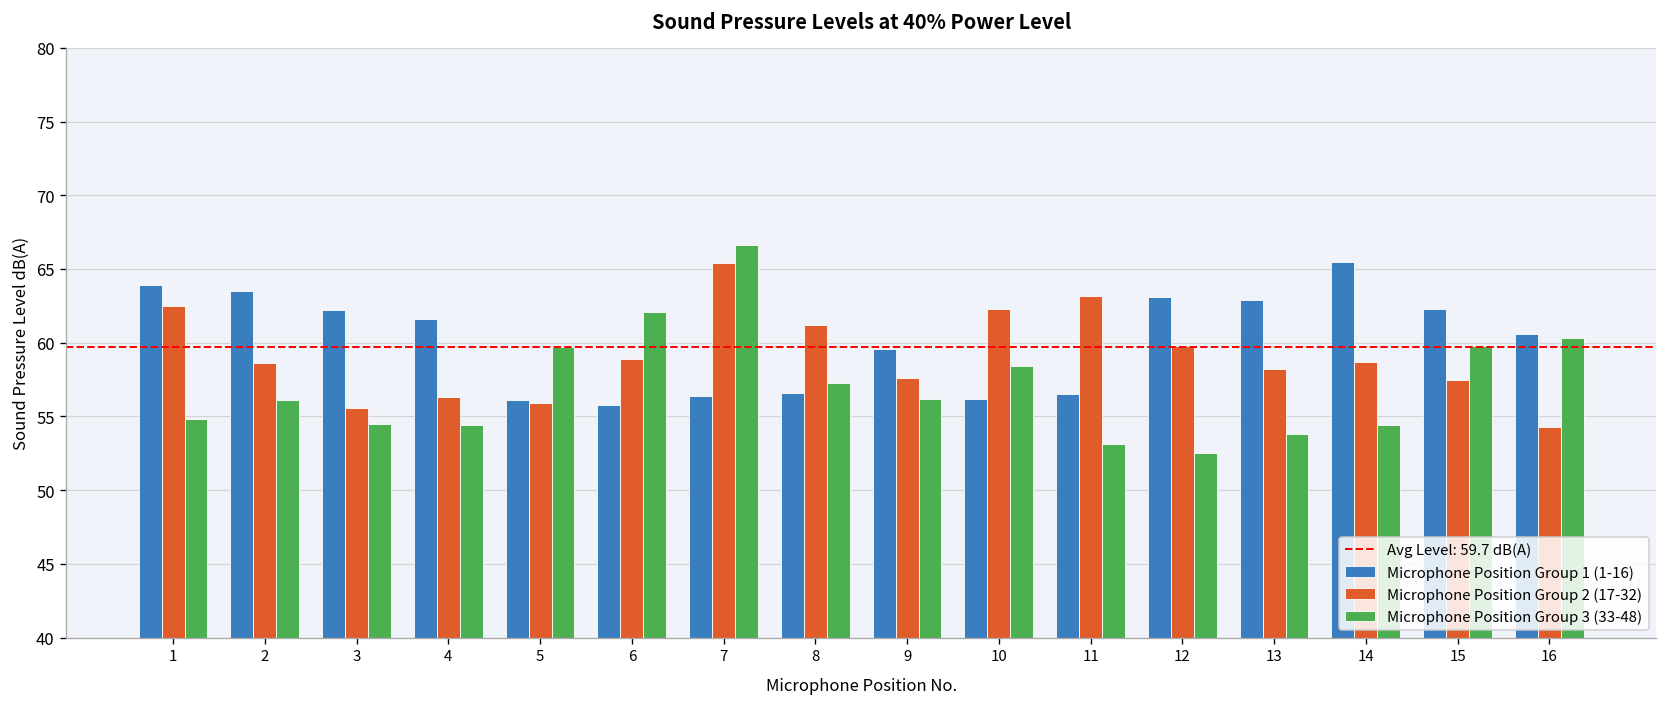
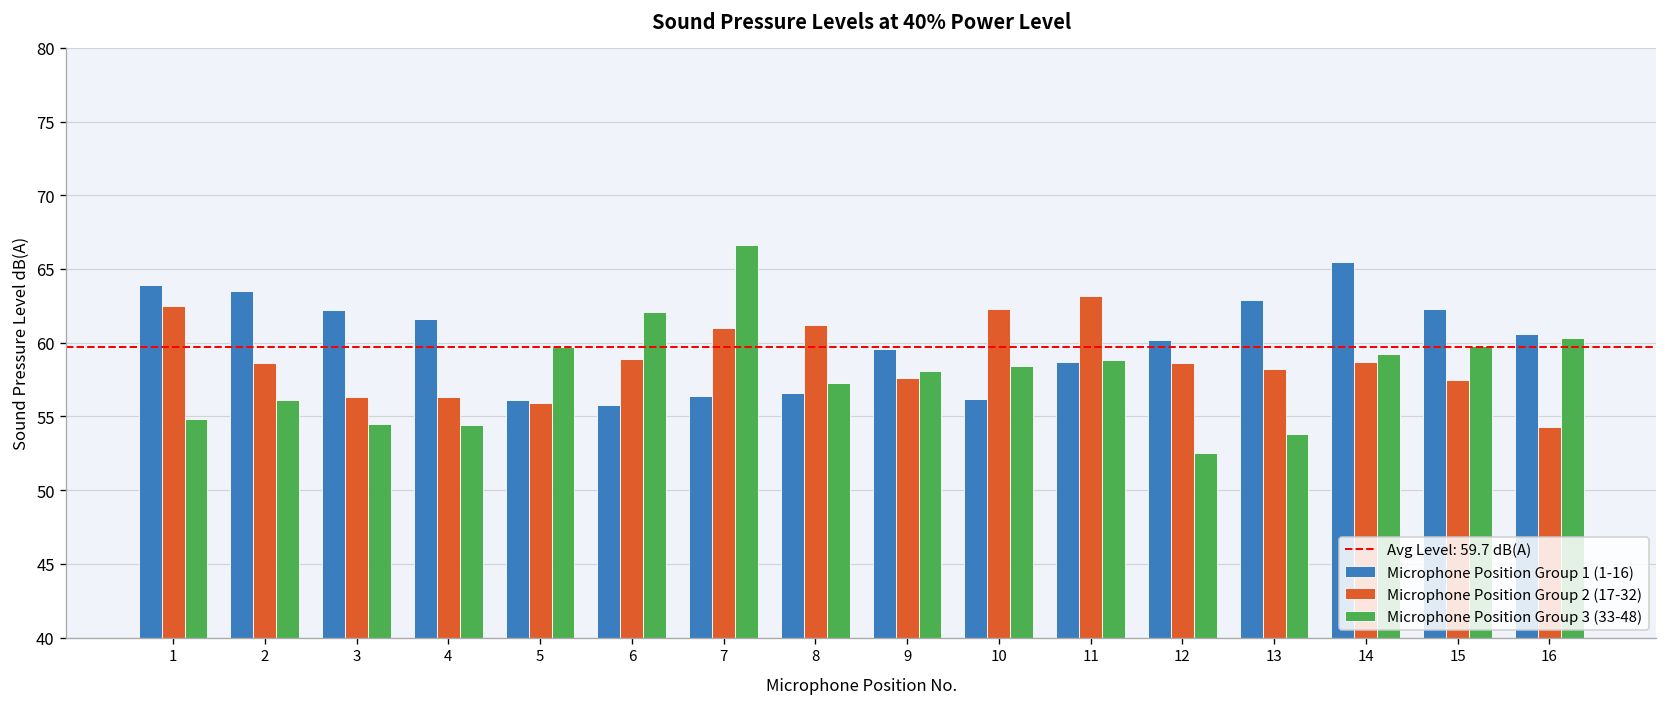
  {
    "Microphone Position Group 1 (1-16)": {
      "1": 63.9,
      "2": 63.5,
      "3": 62.2,
      "4": 61.6,
      "5": 56.1,
      "6": 55.8,
      "7": 56.4,
      "8": 56.6,
      "9": 59.6,
      "10": 56.2,
-     "11": 56.5,
-     "12": 63.1,
+     "11": 58.7,
+     "12": 60.2,
      "13": 62.9,
      "14": 65.5,
      "15": 62.3,
      "16": 60.6
    },
    "Microphone Position Group 2 (17-32)": {
      "1": 62.5,
      "2": 58.6,
-     "3": 55.6,
+     "3": 56.3,
      "4": 56.3,
      "5": 55.9,
      "6": 58.9,
-     "7": 65.4,
+     "7": 61.0,
      "8": 61.2,
      "9": 57.6,
      "10": 62.3,
      "11": 63.2,
-     "12": 59.8,
+     "12": 58.6,
      "13": 58.2,
      "14": 58.7,
      "15": 57.5,
      "16": 54.3
    },
    "Microphone Position Group 3 (33-48)": {
      "1": 54.8,
      "2": 56.1,
      "3": 54.5,
      "4": 54.4,
      "5": 59.7,
      "6": 62.1,
      "7": 66.6,
      "8": 57.3,
-     "9": 56.2,
+     "9": 58.1,
      "10": 58.4,
-     "11": 53.1,
+     "11": 58.8,
      "12": 52.5,
      "13": 53.8,
-     "14": 54.4,
+     "14": 59.2,
      "15": 59.8,
      "16": 60.3
    }
  }
